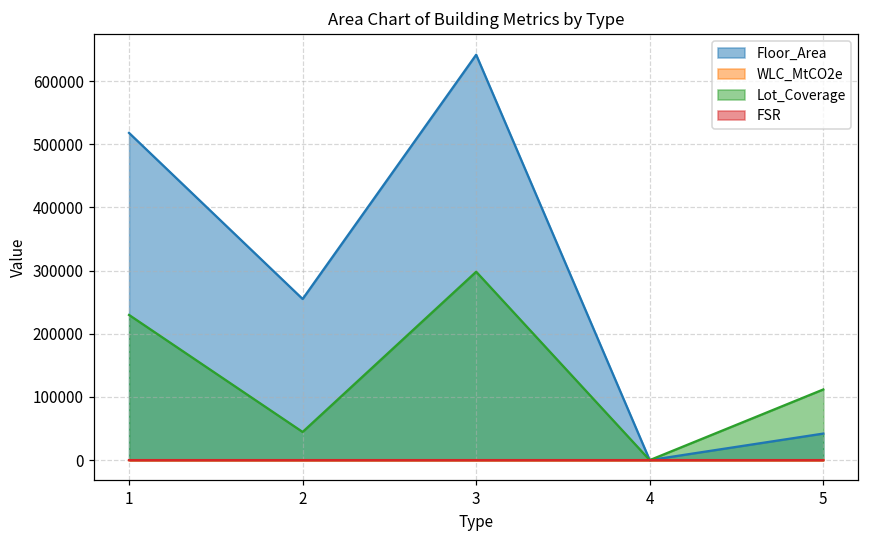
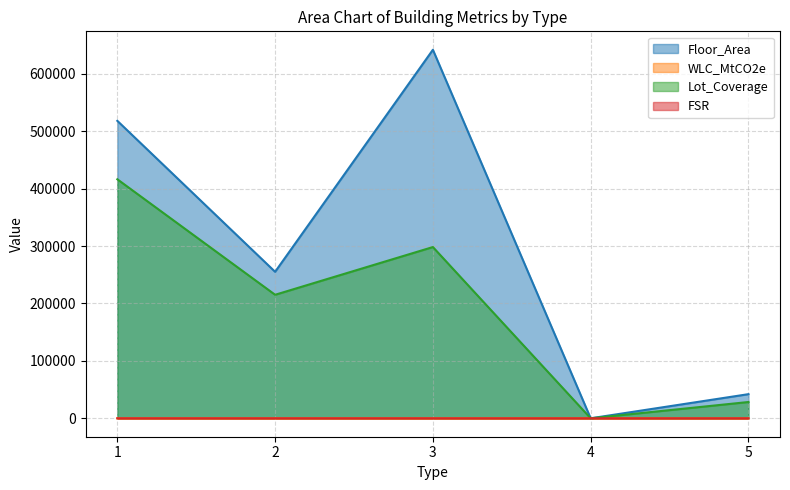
  {
    "Floor_Area": {
      "1": 520000,
      "2": 260000,
      "3": 640000,
      "5": 40000
    },
    "FSR": {
      "1": 0,
      "2": 0,
      "3": 0,
      "5": 0
    },
    "Lot_Coverage": {
-     "1": 230000,
-     "2": 40000,
+     "1": 420000,
+     "2": 220000,
      "3": 300000,
-     "5": 110000
+     "5": 30000
    }
  }
